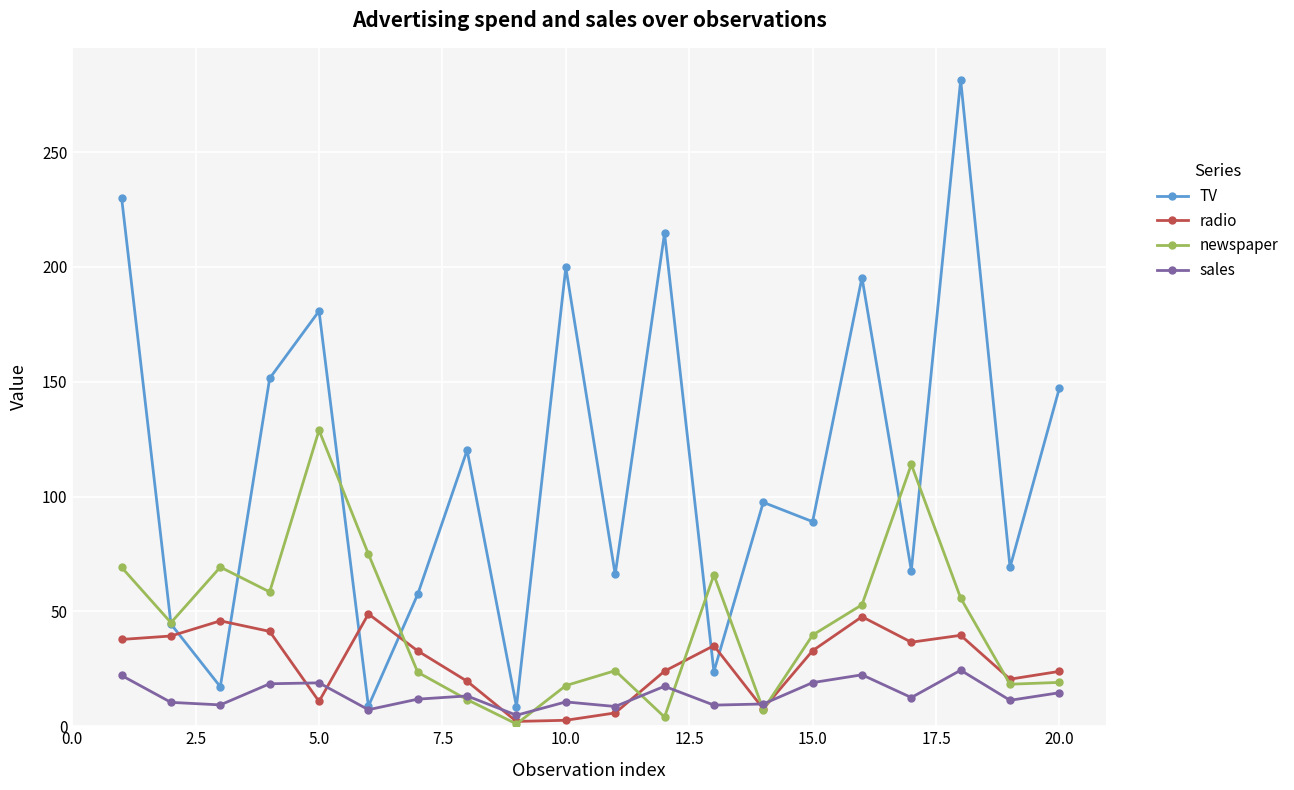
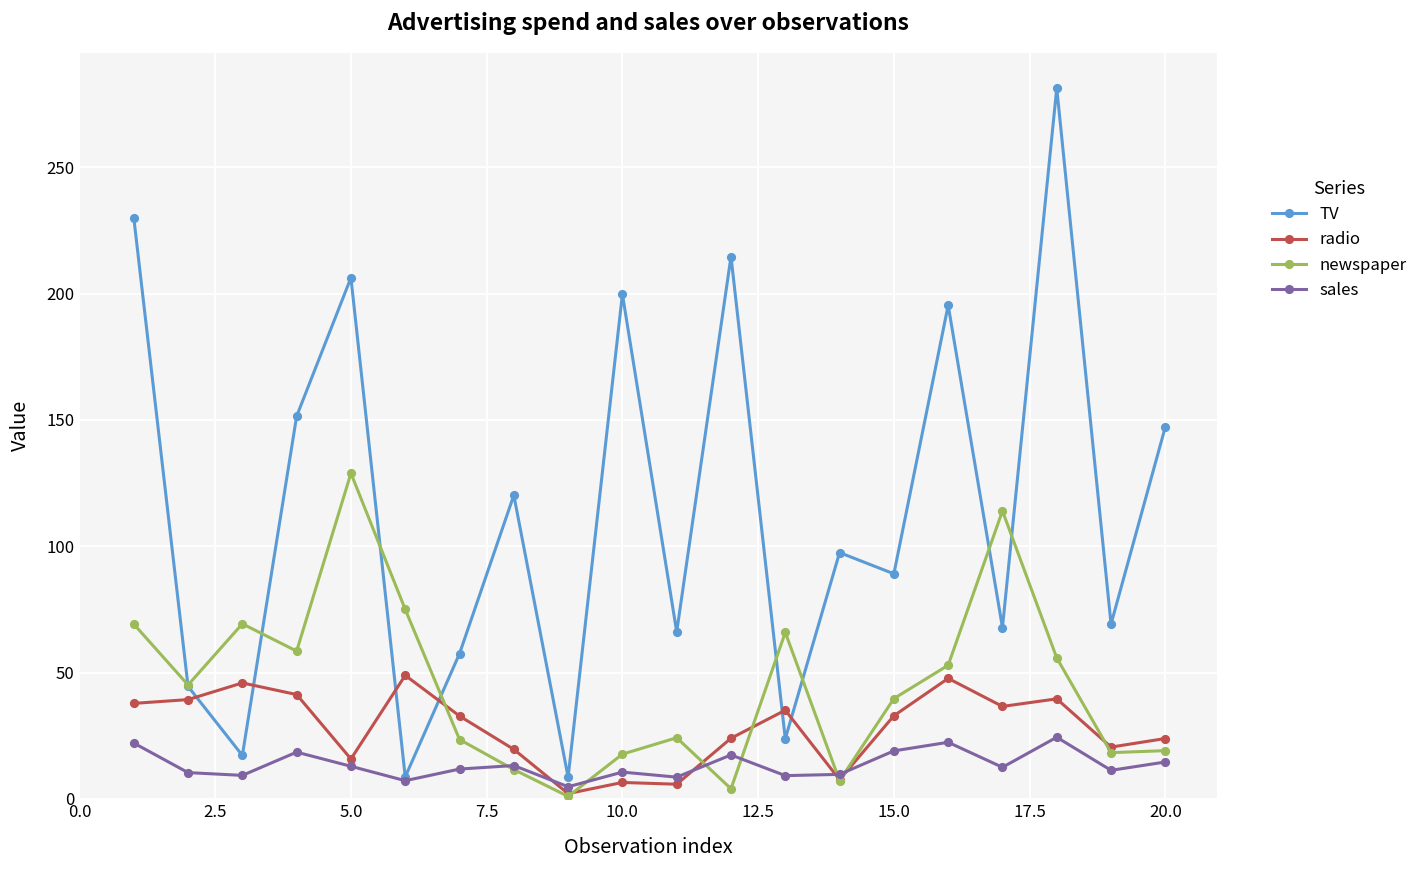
  {
    "TV": {
-     "5.0": 181,
+     "5.0": 206,
      "10.0": 200,
      "15.0": 89,
      "20.0": 147
    },
    "radio": {
-     "5.0": 11,
-     "10.0": 3,
+     "5.0": 16,
+     "10.0": 7,
      "15.0": 33,
      "20.0": 24
    },
    "newspaper": {
      "5.0": 129,
      "10.0": 18,
      "15.0": 40,
      "20.0": 19
    },
    "sales": {
-     "5.0": 19,
+     "5.0": 13,
      "10.0": 11,
      "15.0": 19,
      "20.0": 15
    }
  }
